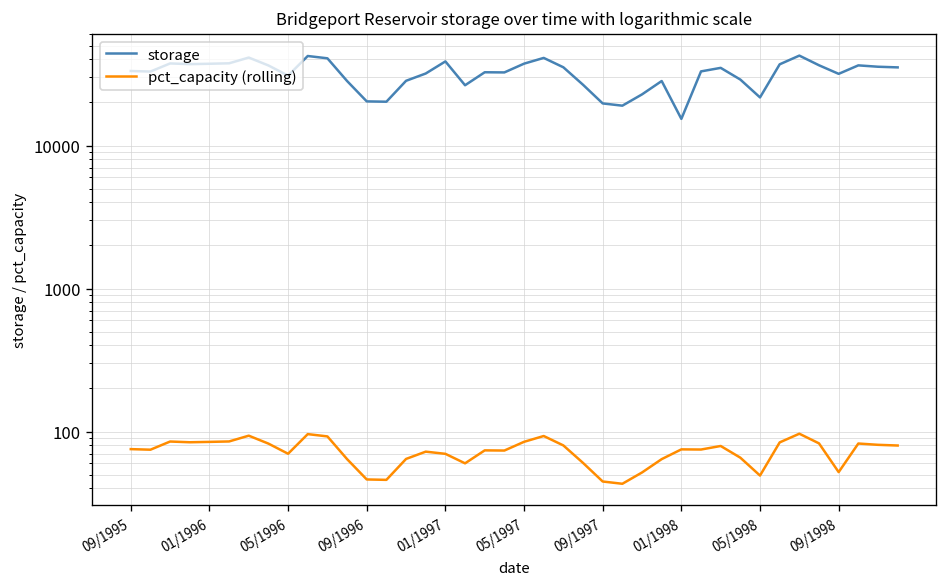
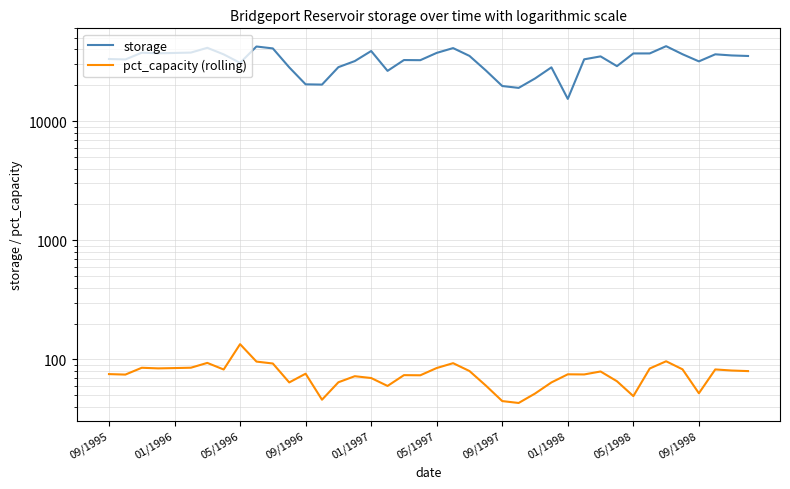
  {
    "storage": {
      "09/1996": 20000,
      "01/1997": 39000,
      "05/1997": 37000,
      "09/1997": 20000,
      "01/1998": 15000,
-     "05/1998": 22000,
+     "05/1998": 37000,
      "09/1998": 32000
    },
    "pct_capacity (rolling)": {
      "09/1995": 80,
      "01/1996": 80,
-     "05/1996": 70,
-     "09/1996": 46,
+     "05/1996": 130,
+     "09/1996": 80,
      "01/1997": 70,
      "05/1997": 80,
      "09/1997": 45,
      "01/1998": 80,
      "05/1998": 49,
      "09/1998": 50
    }
  }
